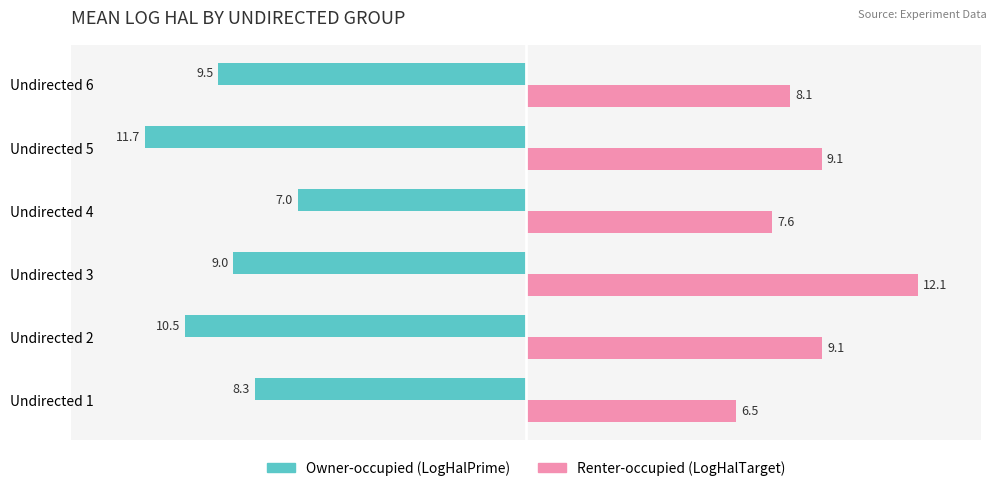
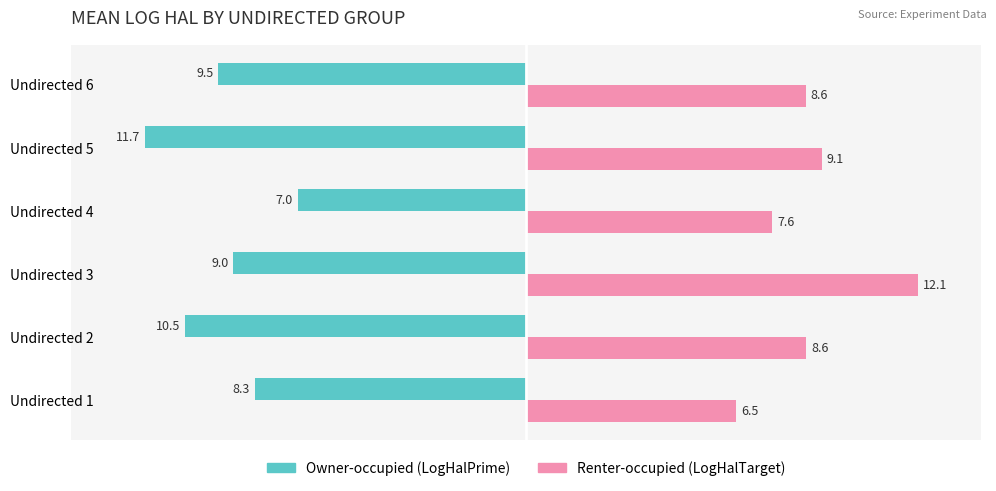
  {
    "Renter-occupied (LogHalTarget)": {
-     "Undirected 6": 8.1,
+     "Undirected 6": 8.6,
      "Undirected 5": 9.1,
      "Undirected 4": 7.6,
      "Undirected 3": 12.1,
-     "Undirected 2": 9.1,
+     "Undirected 2": 8.6,
      "Undirected 1": 6.5
    }
  }
